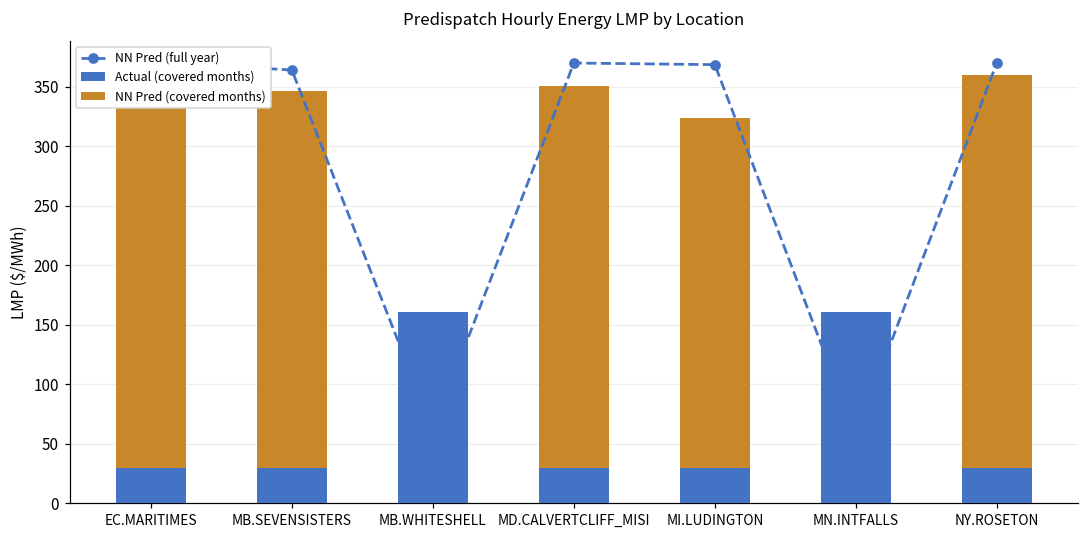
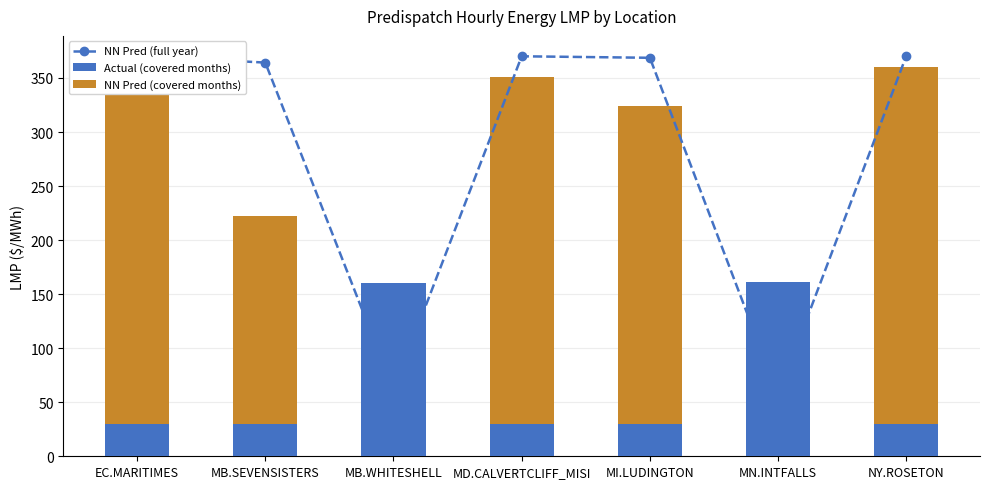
  {
    "NN Pred (covered months)": {
-     "MB.SEVENSISTERS": 346,
+     "MB.SEVENSISTERS": 223,
      "MD.CALVERTCLIFF_MISI": 351,
      "MI.LUDINGTON": 324,
      "NY.ROSETON": 360
    }
  }
